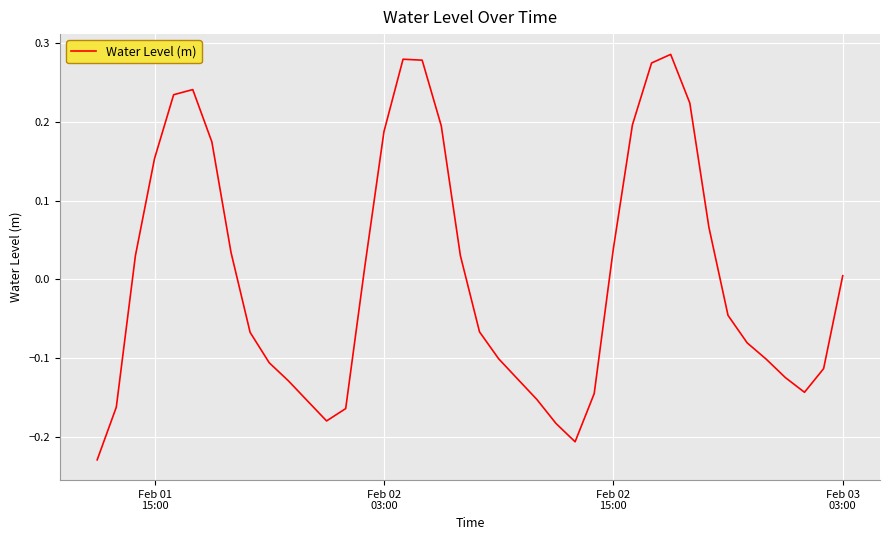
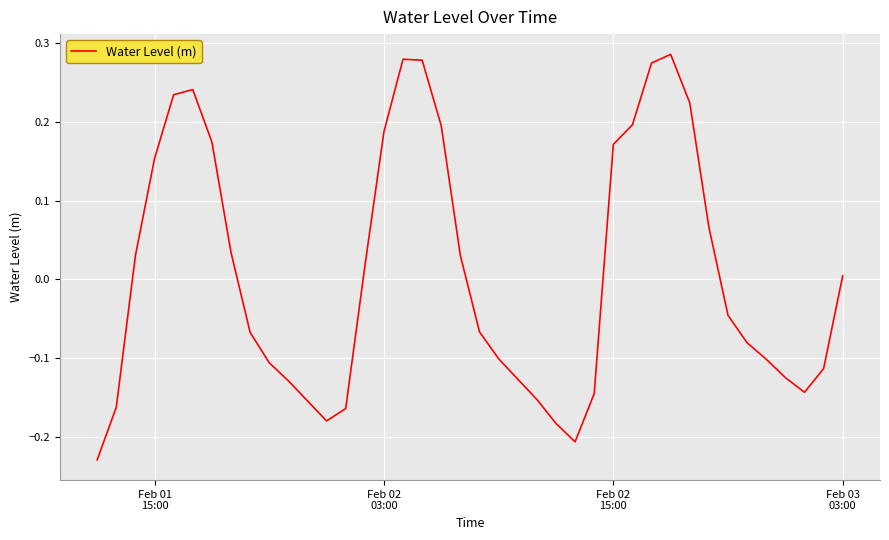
  {
    "Feb 01 15:00": 0.15,
    "Feb 02 03:00": 0.19,
-   "Feb 02 15:00": 0.04,
+   "Feb 02 15:00": 0.17,
    "Feb 03 03:00": 0.00
  }
